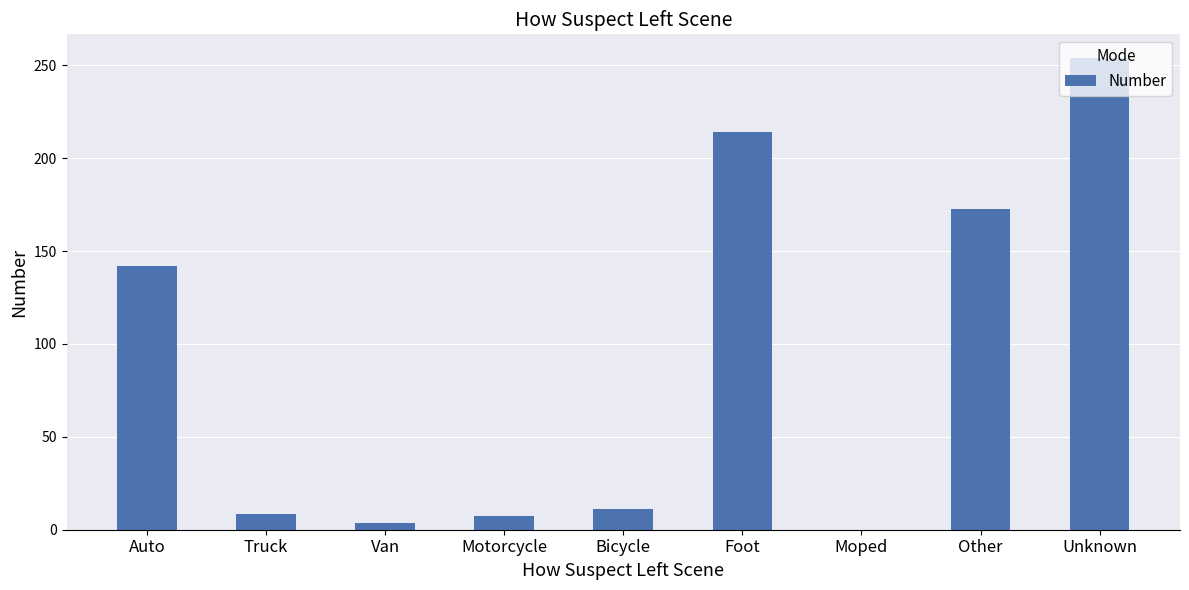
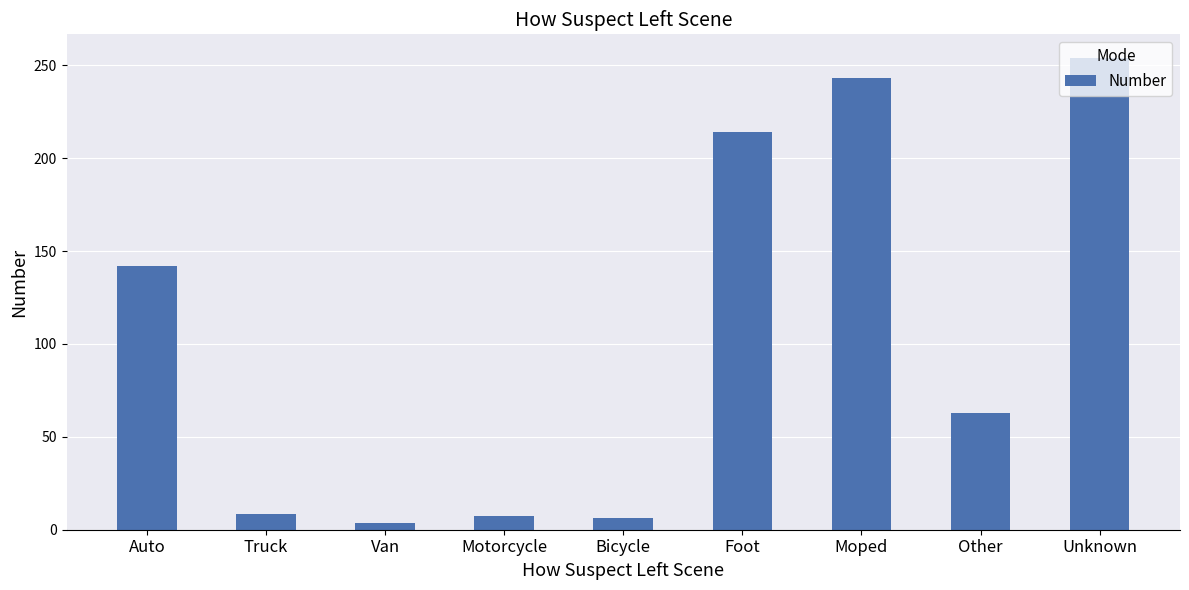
  {
    "Auto": 142,
    "Truck": 8,
    "Van": 4,
    "Motorcycle": 7,
-   "Bicycle": 11,
+   "Bicycle": 6,
    "Foot": 214,
-   "Moped": 0,
-   "Other": 173
+   "Moped": 243,
+   "Other": 63
  }
